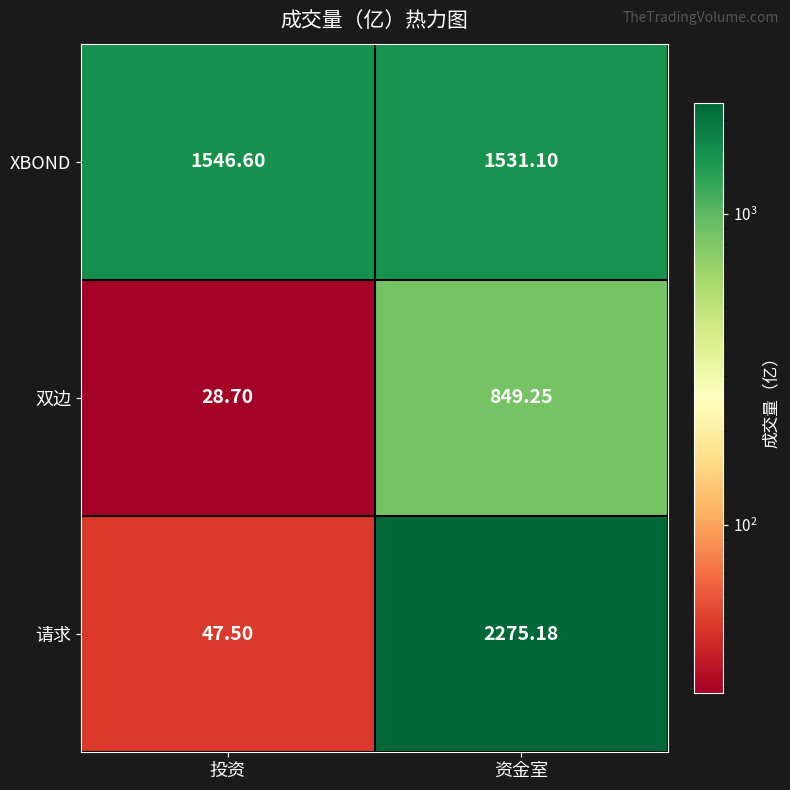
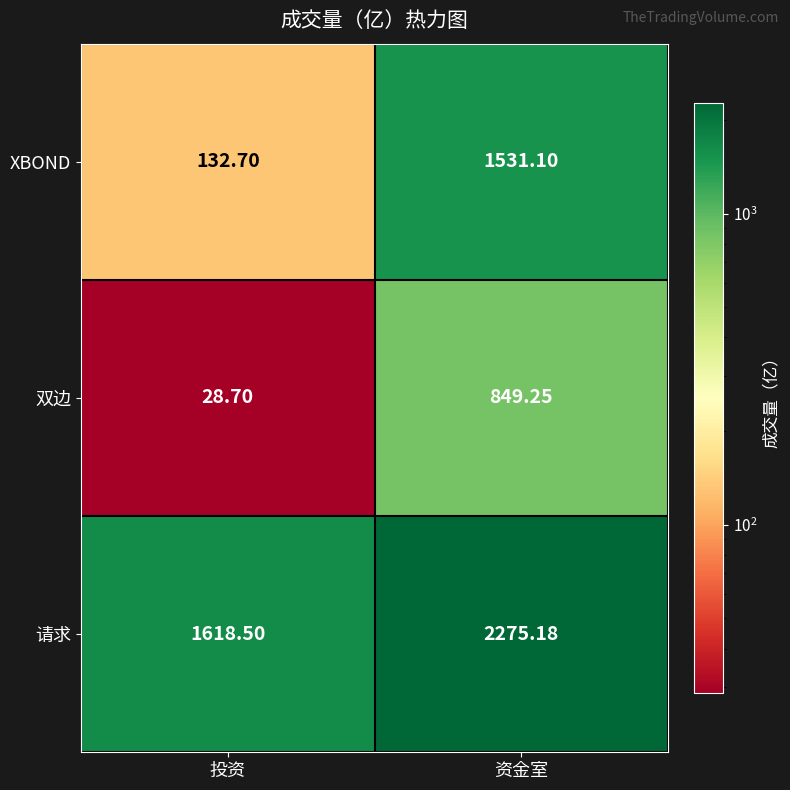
  {
    "XBOND": {
-     "投资": 1546.60,
+     "投资": 132.70,
      "资金室": 1531.10
    },
    "双边": {
      "投资": 28.70,
      "资金室": 849.25
    },
    "请求": {
-     "投资": 47.50,
+     "投资": 1618.50,
      "资金室": 2275.18
    }
  }
